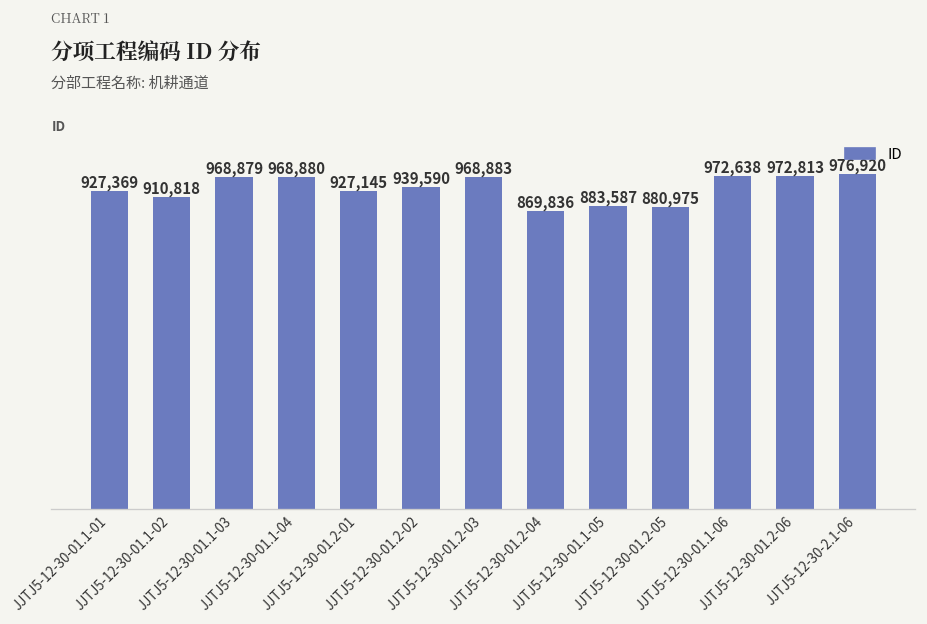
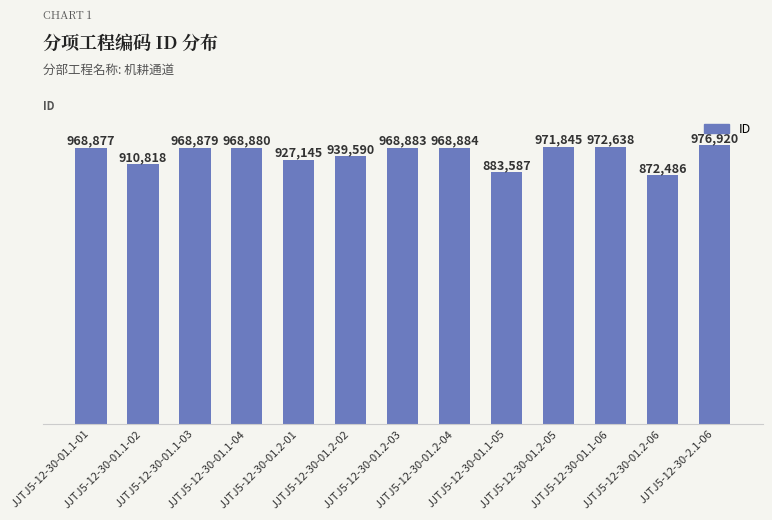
  {
-   "JJTJ5-12-30-01.1-01": "927,369",
+   "JJTJ5-12-30-01.1-01": "968,877",
    "JJTJ5-12-30-01.1-02": "910,818",
    "JJTJ5-12-30-01.1-03": "968,879",
    "JJTJ5-12-30-01.1-04": "968,880",
    "JJTJ5-12-30-01.2-01": "927,145",
    "JJTJ5-12-30-01.2-02": "939,590",
    "JJTJ5-12-30-01.2-03": "968,883",
-   "JJTJ5-12-30-01.2-04": "869,836",
+   "JJTJ5-12-30-01.2-04": "968,884",
    "JJTJ5-12-30-01.1-05": "883,587",
-   "JJTJ5-12-30-01.2-05": "880,975",
+   "JJTJ5-12-30-01.2-05": "971,845",
    "JJTJ5-12-30-01.1-06": "972,638",
-   "JJTJ5-12-30-01.2-06": "972,813",
+   "JJTJ5-12-30-01.2-06": "872,486",
    "JJTJ5-12-30-2.1-06": "976,920"
  }
